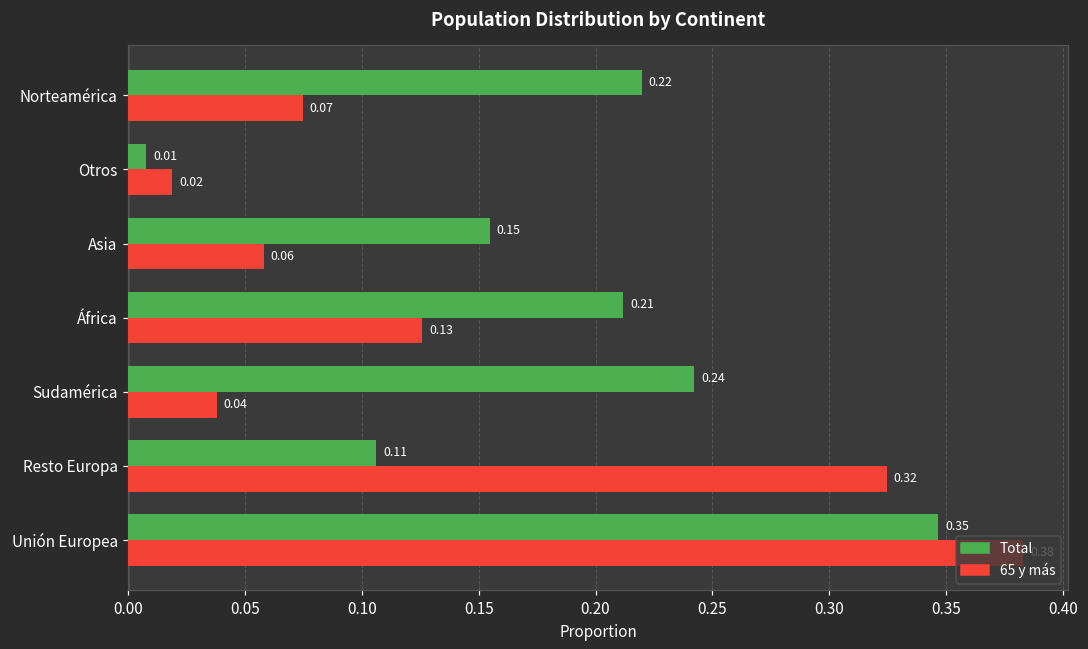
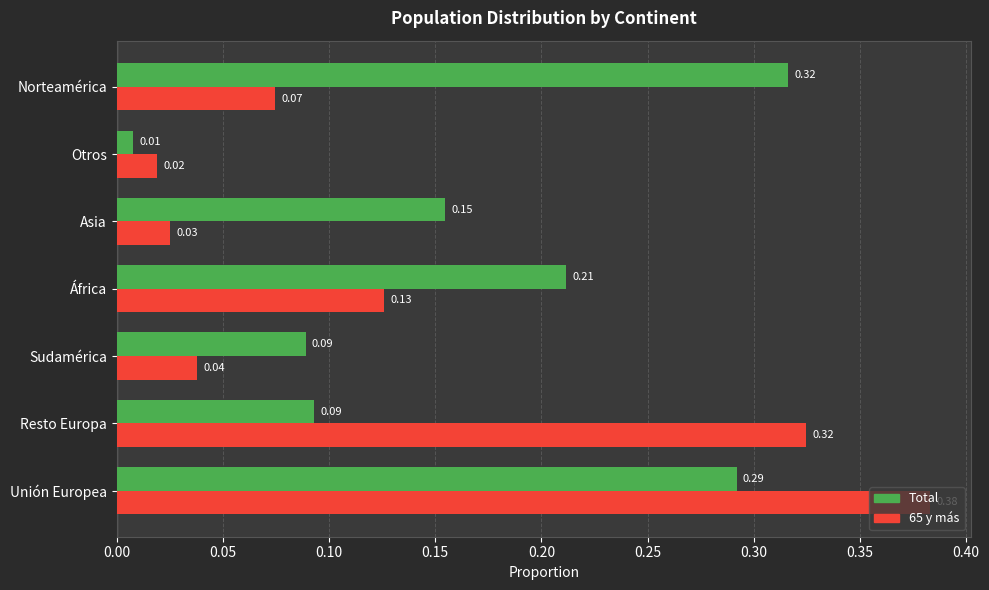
  {
    "Total": {
-     "Norteamérica": 0.22,
+     "Norteamérica": 0.32,
      "Otros": 0.01,
      "Asia": 0.15,
      "África": 0.21,
-     "Sudamérica": 0.24,
-     "Resto Europa": 0.11,
-     "Unión Europea": 0.35
+     "Sudamérica": 0.09,
+     "Resto Europa": 0.09,
+     "Unión Europea": 0.29
    },
    "65 y más": {
      "Norteamérica": 0.07,
      "Otros": 0.02,
-     "Asia": 0.06,
+     "Asia": 0.03,
      "África": 0.13,
      "Sudamérica": 0.04,
      "Resto Europa": 0.32
    }
  }
